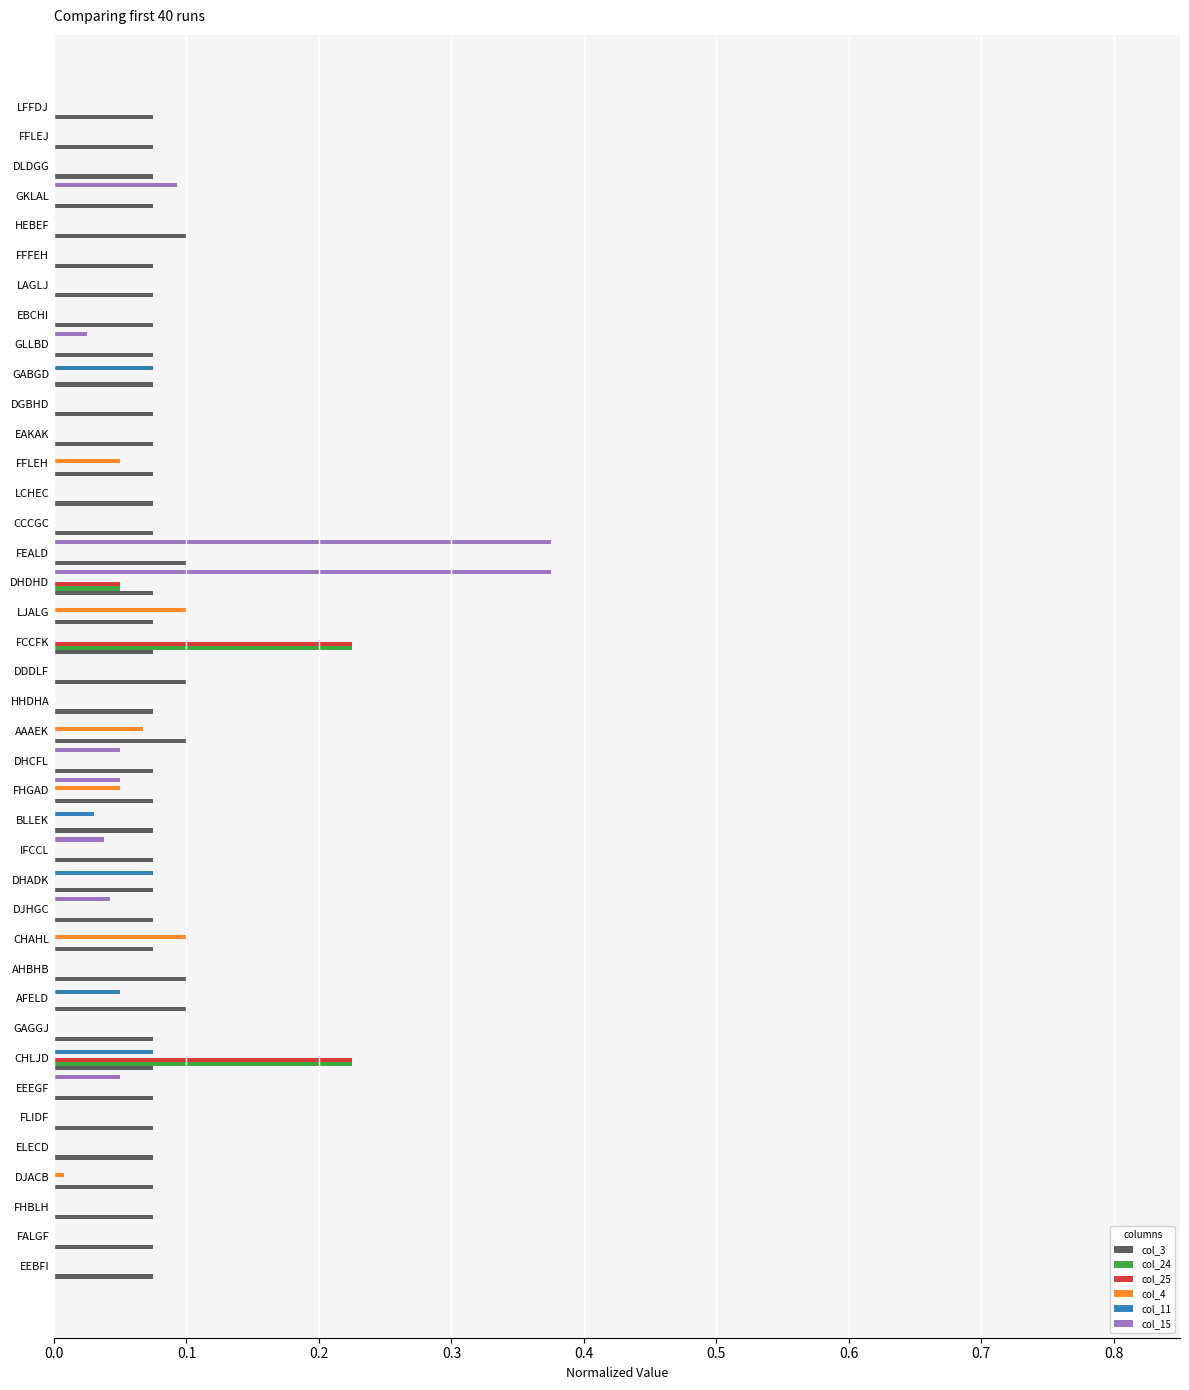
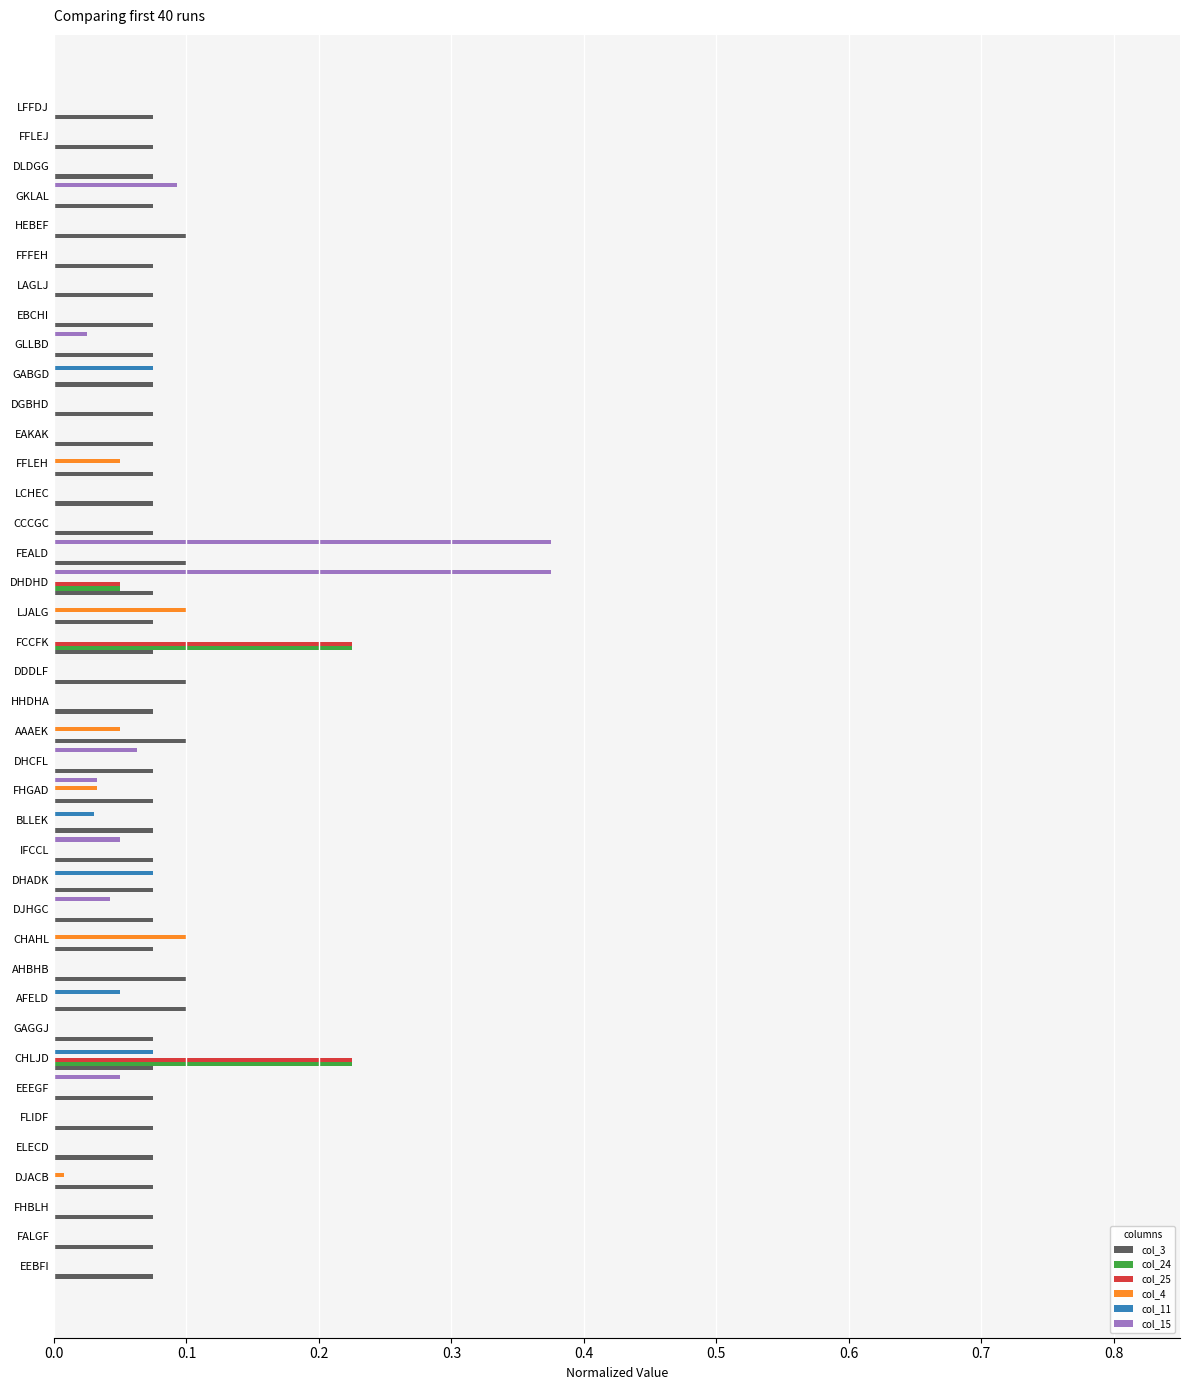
  {
    "col_4": {
      "LFFDJ": 0.000,
      "FFLEJ": 0.000,
      "DLDGG": 0.000,
      "GKLAL": 0.000,
      "HEBEF": 0.000,
      "FFFEH": 0.000,
      "LAGLJ": 0.000,
      "EBCHI": 0.000,
      "GLLBD": 0.000,
      "GABGD": 0.000,
      "DGBHD": 0.000,
      "EAKAK": 0.000,
      "FFLEH": 0.050,
      "LCHEC": 0.000,
      "CCCGC": 0.000,
      "FEALD": 0.000,
      "DHDHD": 0.000,
      "LJALG": 0.100,
      "FCCFK": 0.000,
      "DDDLF": 0.000,
      "HHDHA": 0.000,
-     "AAAEK": 0.068,
+     "AAAEK": 0.050,
      "DHCFL": 0.000,
-     "FHGAD": 0.050,
+     "FHGAD": 0.033,
      "BLLEK": 0.000,
      "IFCCL": 0.000,
      "DHADK": 0.000,
      "DJHGC": 0.000,
      "CHAHL": 0.100,
      "AHBHB": 0.000,
      "AFELD": 0.000,
      "GAGGJ": 0.000,
      "CHLJD": 0.000,
      "EEEGF": 0.000,
      "FLIDF": 0.000,
      "ELECD": 0.000,
      "DJACB": 0.008,
      "FHBLH": 0.000,
      "FALGF": 0.000,
      "EEBFI": 0.000
    },
    "col_15": {
      "LFFDJ": 0.000,
      "FFLEJ": 0.000,
      "DLDGG": 0.000,
      "GKLAL": 0.093,
      "HEBEF": 0.000,
      "FFFEH": 0.000,
      "LAGLJ": 0.000,
      "EBCHI": 0.000,
      "GLLBD": 0.025,
      "GABGD": 0.000,
      "DGBHD": 0.000,
      "EAKAK": 0.000,
      "FFLEH": 0.000,
      "LCHEC": 0.000,
      "CCCGC": 0.000,
      "FEALD": 0.375,
      "DHDHD": 0.375,
      "LJALG": 0.000,
      "FCCFK": 0.000,
      "DDDLF": 0.000,
      "HHDHA": 0.000,
      "AAAEK": 0.000,
-     "DHCFL": 0.050,
-     "FHGAD": 0.050,
+     "DHCFL": 0.063,
+     "FHGAD": 0.033,
      "BLLEK": 0.000,
-     "IFCCL": 0.038,
+     "IFCCL": 0.050,
      "DHADK": 0.000,
      "DJHGC": 0.042,
      "CHAHL": 0.000,
      "AHBHB": 0.000,
      "AFELD": 0.000,
      "GAGGJ": 0.000,
      "CHLJD": 0.000,
      "EEEGF": 0.050,
      "FLIDF": 0.000,
      "ELECD": 0.000,
      "DJACB": 0.000,
      "FHBLH": 0.000,
      "FALGF": 0.000,
      "EEBFI": 0.000
    }
  }
